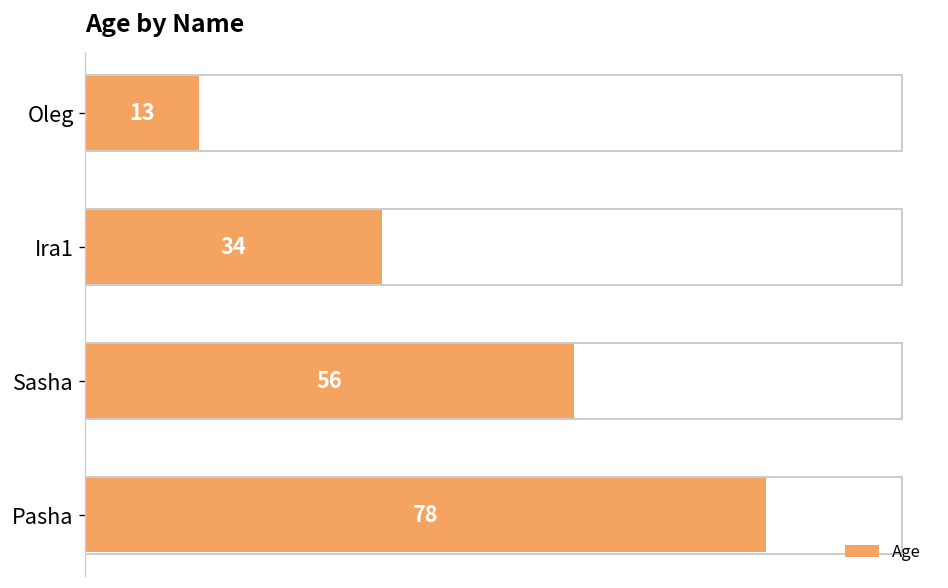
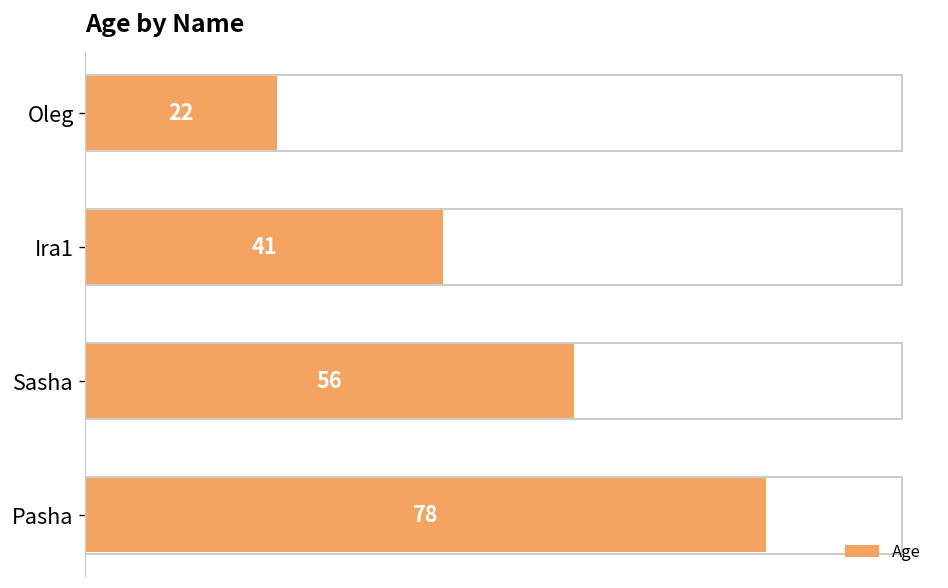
  {
-   "Oleg": 13,
-   "Ira1": 34,
+   "Oleg": 22,
+   "Ira1": 41,
    "Sasha": 56,
    "Pasha": 78
  }
